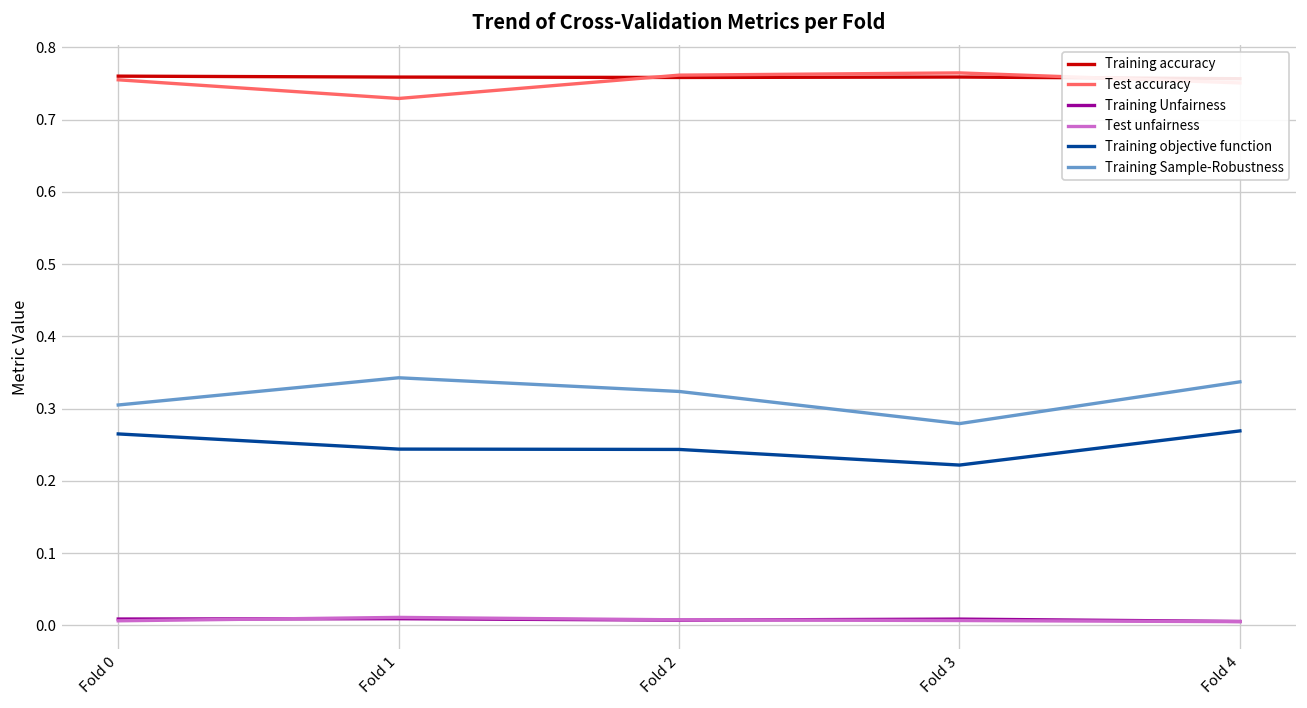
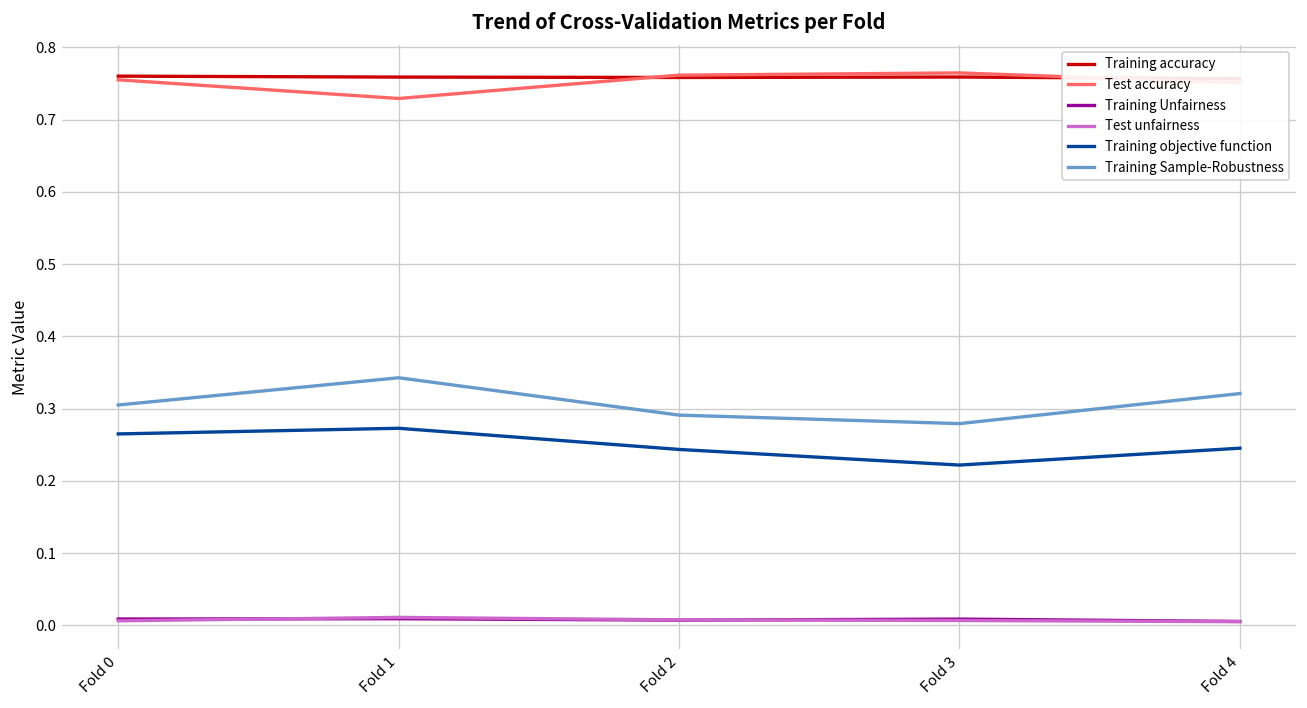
  {
    "Training accuracy": {
      "Fold 0": 0.76,
      "Fold 1": 0.76,
      "Fold 3": 0.76
    },
    "Test accuracy": {
      "Fold 0": 0.76,
      "Fold 1": 0.73,
      "Fold 3": 0.76
    },
    "Training objective function": {
      "Fold 0": 0.27,
-     "Fold 1": 0.24,
+     "Fold 1": 0.27,
      "Fold 2": 0.24,
      "Fold 3": 0.22,
-     "Fold 4": 0.27
+     "Fold 4": 0.25
    },
    "Training Sample-Robustness": {
      "Fold 0": 0.31,
      "Fold 1": 0.34,
-     "Fold 2": 0.32,
+     "Fold 2": 0.29,
      "Fold 3": 0.28,
-     "Fold 4": 0.34
+     "Fold 4": 0.32
    }
  }
